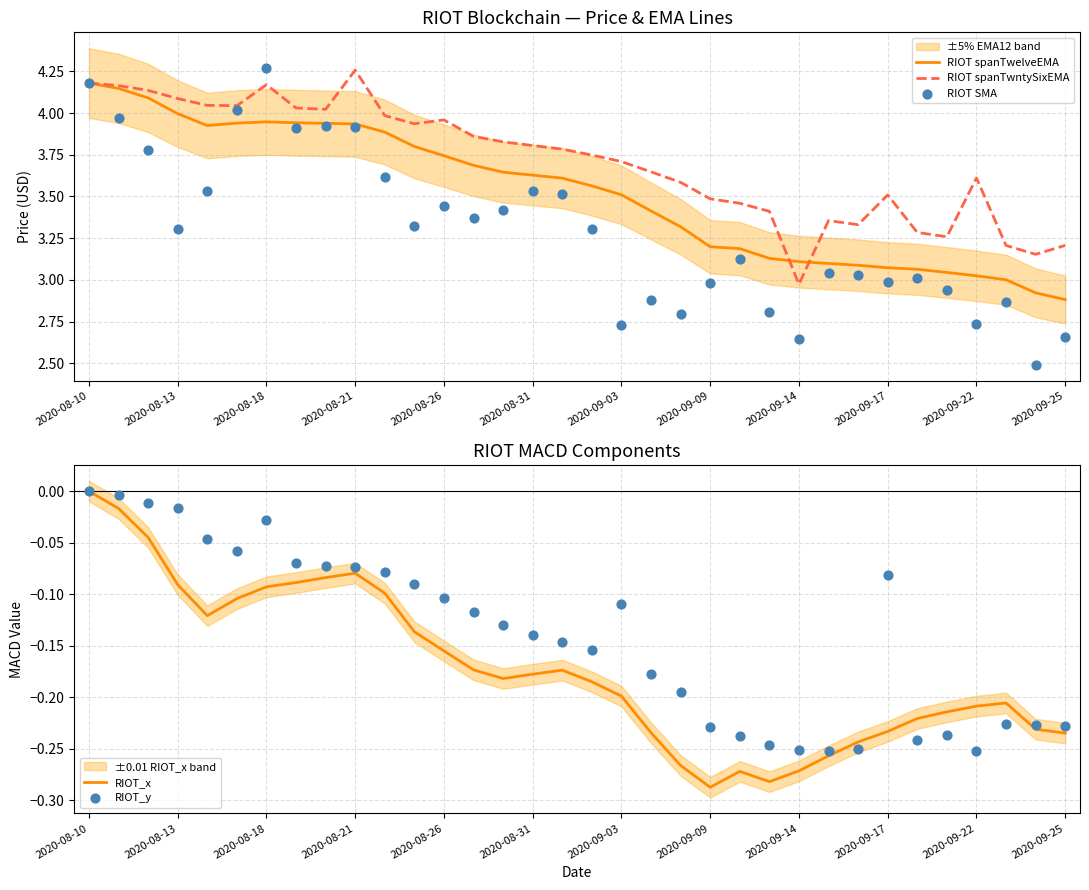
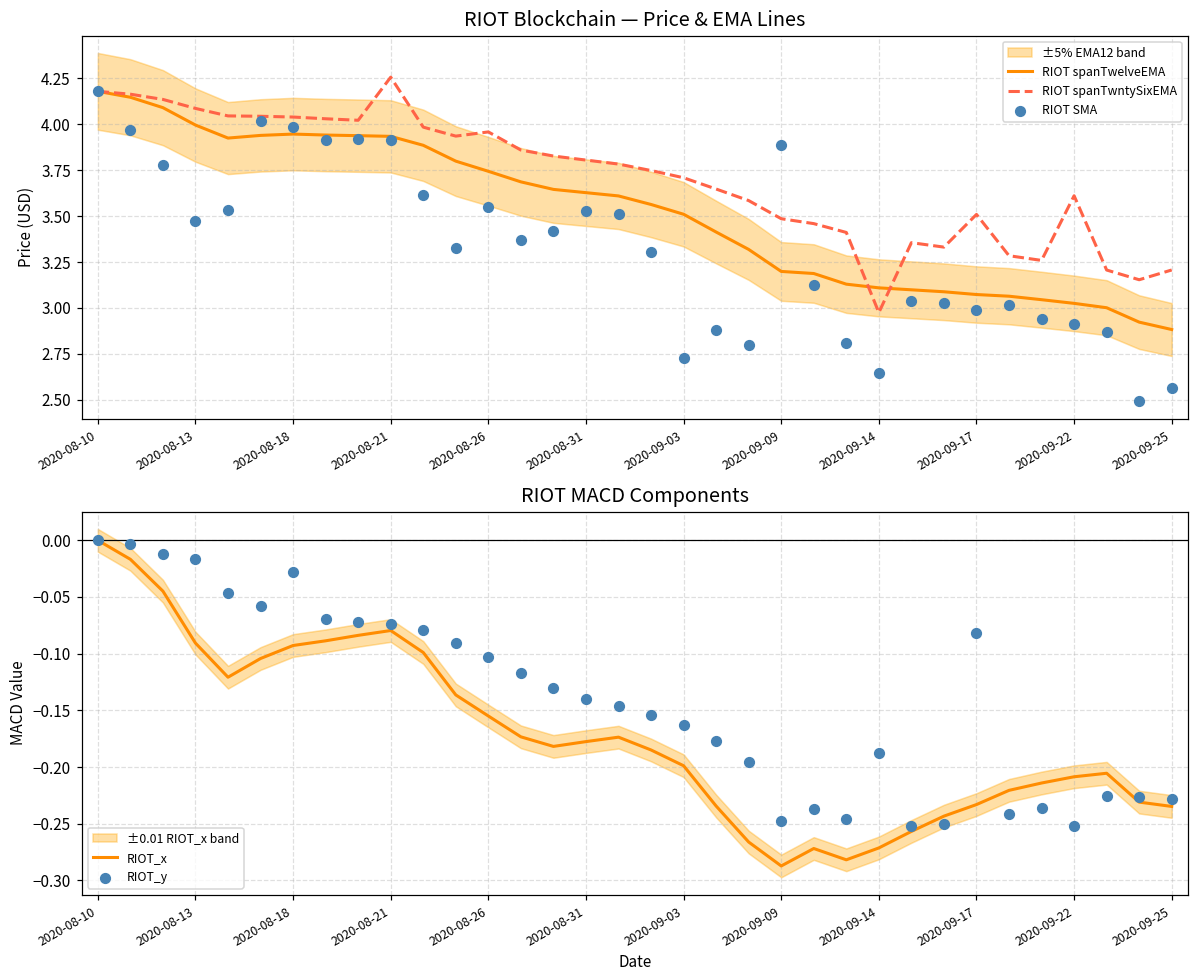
  {
    "RIOT Blockchain — Price & EMA Lines": {
      "RIOT SMA": {
-       "2020-08-13": 3.30,
-       "2020-08-18": 4.27,
-       "2020-08-26": 3.44,
-       "2020-09-09": 2.98,
-       "2020-09-22": 2.73,
-       "2020-09-25": 2.66
+       "2020-08-13": 3.48,
+       "2020-08-18": 3.99,
+       "2020-08-26": 3.55,
+       "2020-09-09": 3.89,
+       "2020-09-22": 2.92,
+       "2020-09-25": 2.56
      },
      "RIOT spanTwntySixEMA": {
        "2020-08-13": 4.09,
-       "2020-08-18": 4.17,
+       "2020-08-18": 4.04,
        "2020-08-21": 4.26,
        "2020-08-26": 3.96,
        "2020-09-03": 3.71,
        "2020-09-09": 3.49,
        "2020-09-14": 2.97,
        "2020-09-17": 3.51,
        "2020-09-22": 3.61,
        "2020-09-25": 3.21
      }
    },
    "RIOT MACD Components": {
      "RIOT_y": {
-       "2020-09-03": -0.109,
-       "2020-09-09": -0.228,
-       "2020-09-14": -0.251
+       "2020-09-03": -0.163,
+       "2020-09-09": -0.247,
+       "2020-09-14": -0.187
      }
    }
  }
